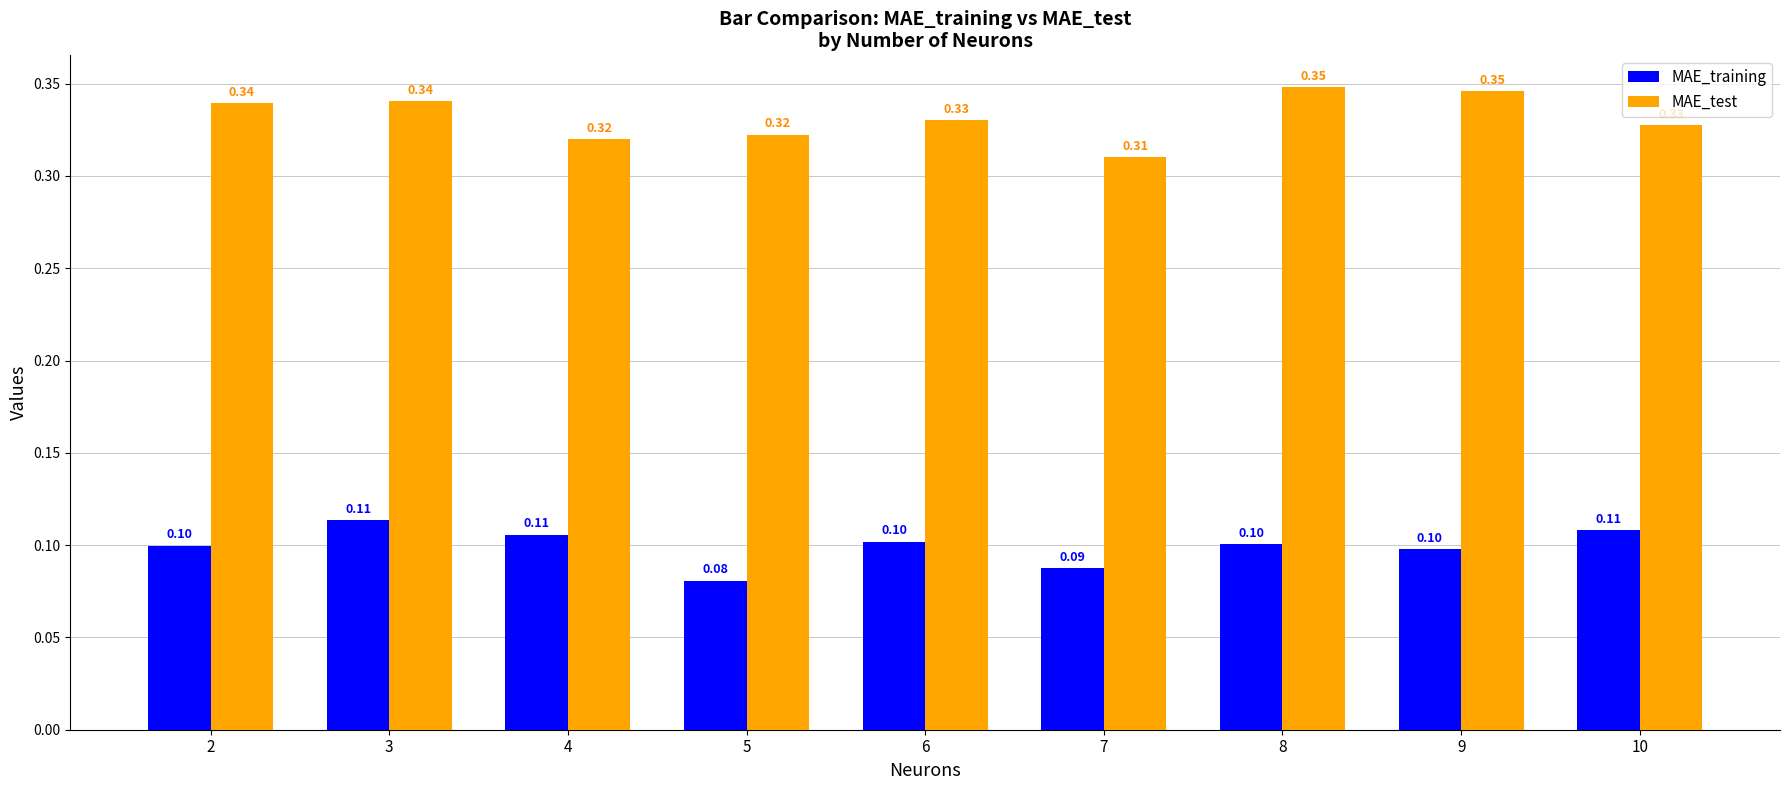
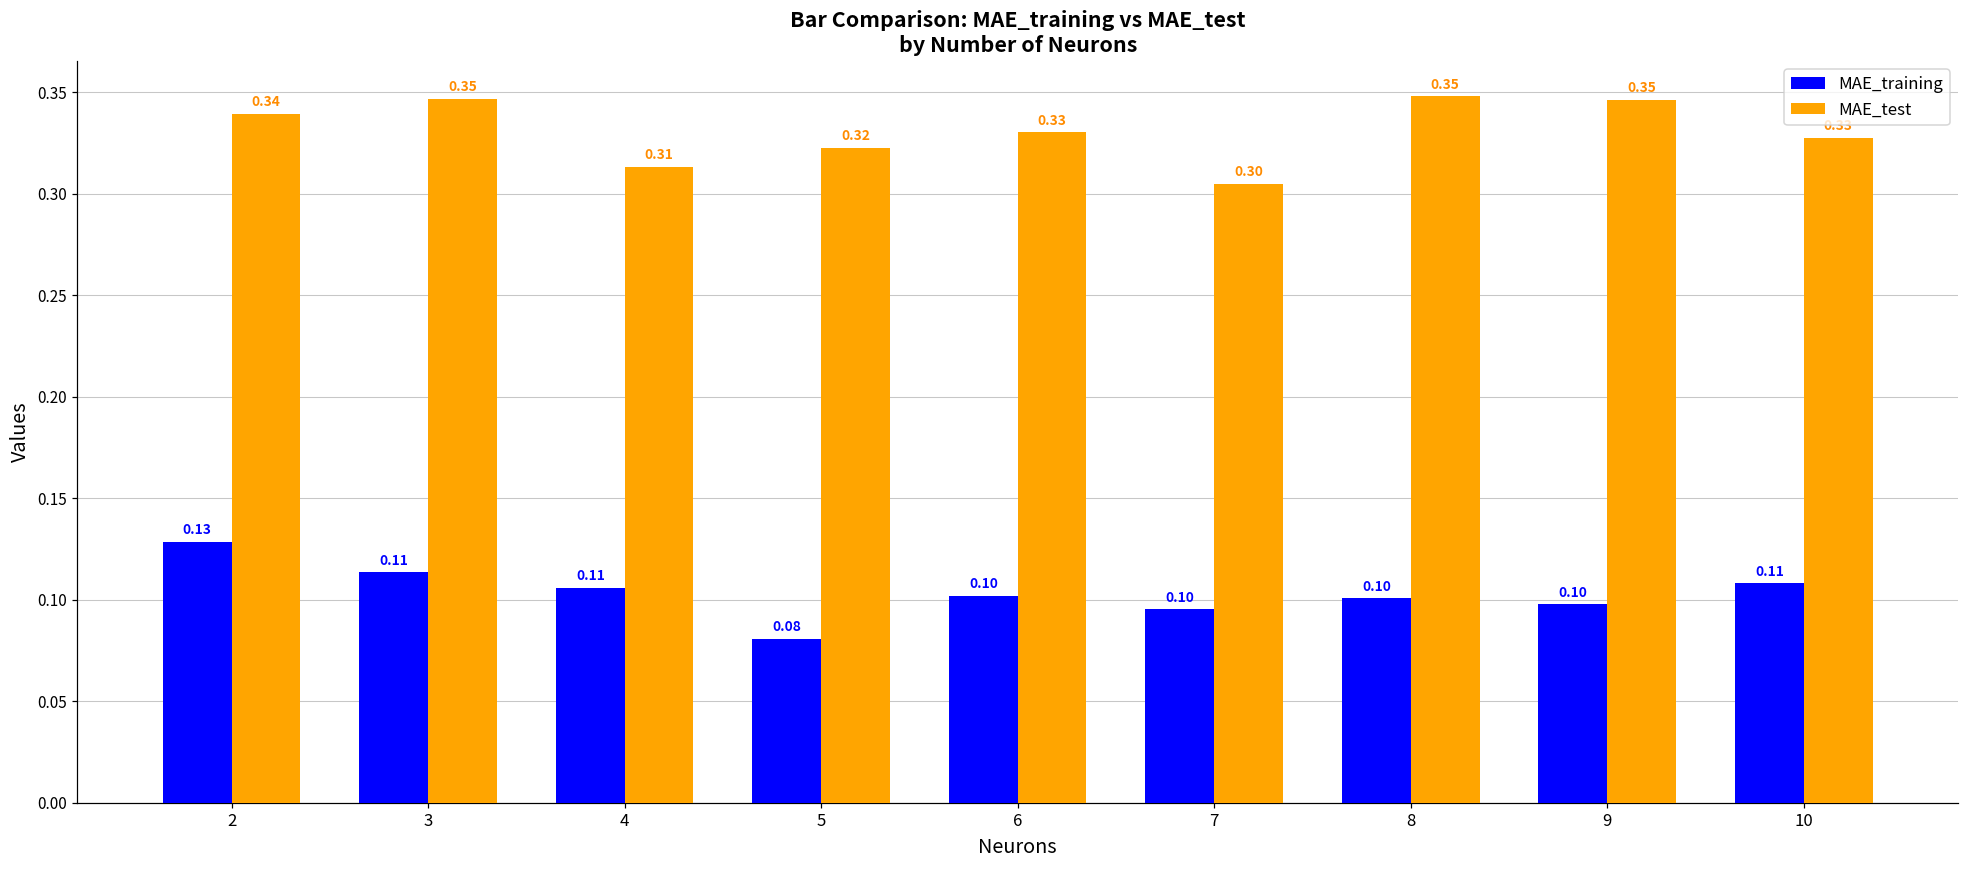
  {
    "MAE_training": {
-     "2": 0.10,
+     "2": 0.13,
      "3": 0.11,
      "4": 0.11,
      "5": 0.08,
      "6": 0.10,
-     "7": 0.09,
+     "7": 0.10,
      "8": 0.10,
      "9": 0.10,
      "10": 0.11
    },
    "MAE_test": {
      "2": 0.34,
-     "3": 0.34,
-     "4": 0.32,
+     "3": 0.35,
+     "4": 0.31,
      "5": 0.32,
      "6": 0.33,
-     "7": 0.31,
+     "7": 0.30,
      "8": 0.35,
      "9": 0.35
    }
  }
